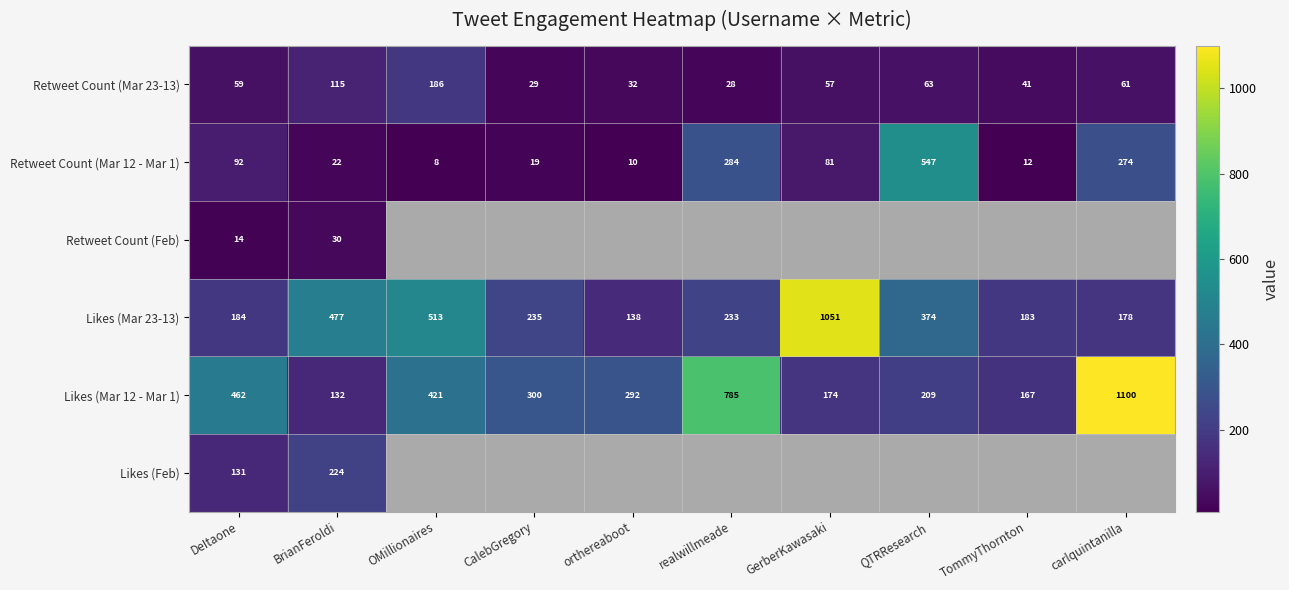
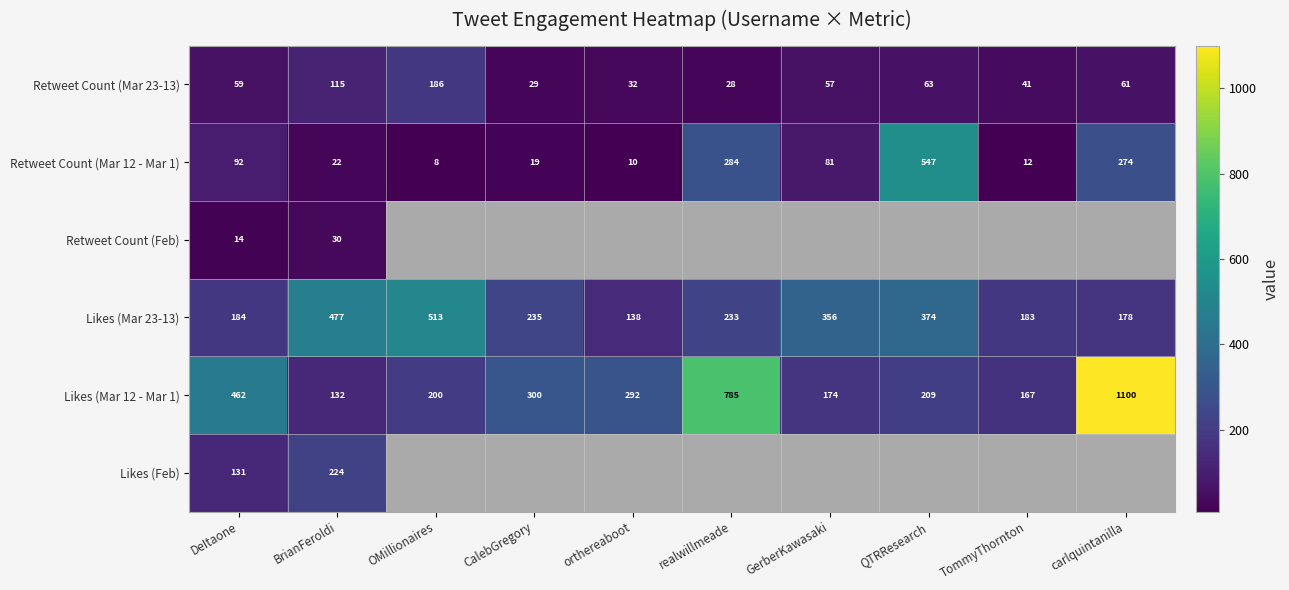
  {
    "Retweet Count (Mar 23-13)": {
      "DeItaone": 59,
      "BrianFeroldi": 115,
      "OMillionaires": 186,
      "CalebGregory": 29,
      "orthereaboot": 32,
      "realwillmeade": 28,
      "GerberKawasaki": 57,
      "QTRResearch": 63,
      "TommyThornton": 41,
      "carlquintanilla": 61
    },
    "Retweet Count (Mar 12 - Mar 1)": {
      "DeItaone": 92,
      "BrianFeroldi": 22,
      "OMillionaires": 8,
      "CalebGregory": 19,
      "orthereaboot": 10,
      "realwillmeade": 284,
      "GerberKawasaki": 81,
      "QTRResearch": 547,
      "TommyThornton": 12,
      "carlquintanilla": 274
    },
    "Retweet Count (Feb)": {
      "DeItaone": 14,
      "BrianFeroldi": 30
    },
    "Likes (Mar 23-13)": {
      "DeItaone": 184,
      "BrianFeroldi": 477,
      "OMillionaires": 513,
      "CalebGregory": 235,
      "orthereaboot": 138,
      "realwillmeade": 233,
-     "GerberKawasaki": 1051,
+     "GerberKawasaki": 356,
      "QTRResearch": 374,
      "TommyThornton": 183,
      "carlquintanilla": 178
    },
    "Likes (Mar 12 - Mar 1)": {
      "DeItaone": 462,
      "BrianFeroldi": 132,
-     "OMillionaires": 421,
+     "OMillionaires": 200,
      "CalebGregory": 300,
      "orthereaboot": 292,
      "realwillmeade": 785,
      "GerberKawasaki": 174,
      "QTRResearch": 209,
      "TommyThornton": 167,
      "carlquintanilla": 1100
    },
    "Likes (Feb)": {
      "DeItaone": 131,
      "BrianFeroldi": 224
    }
  }
